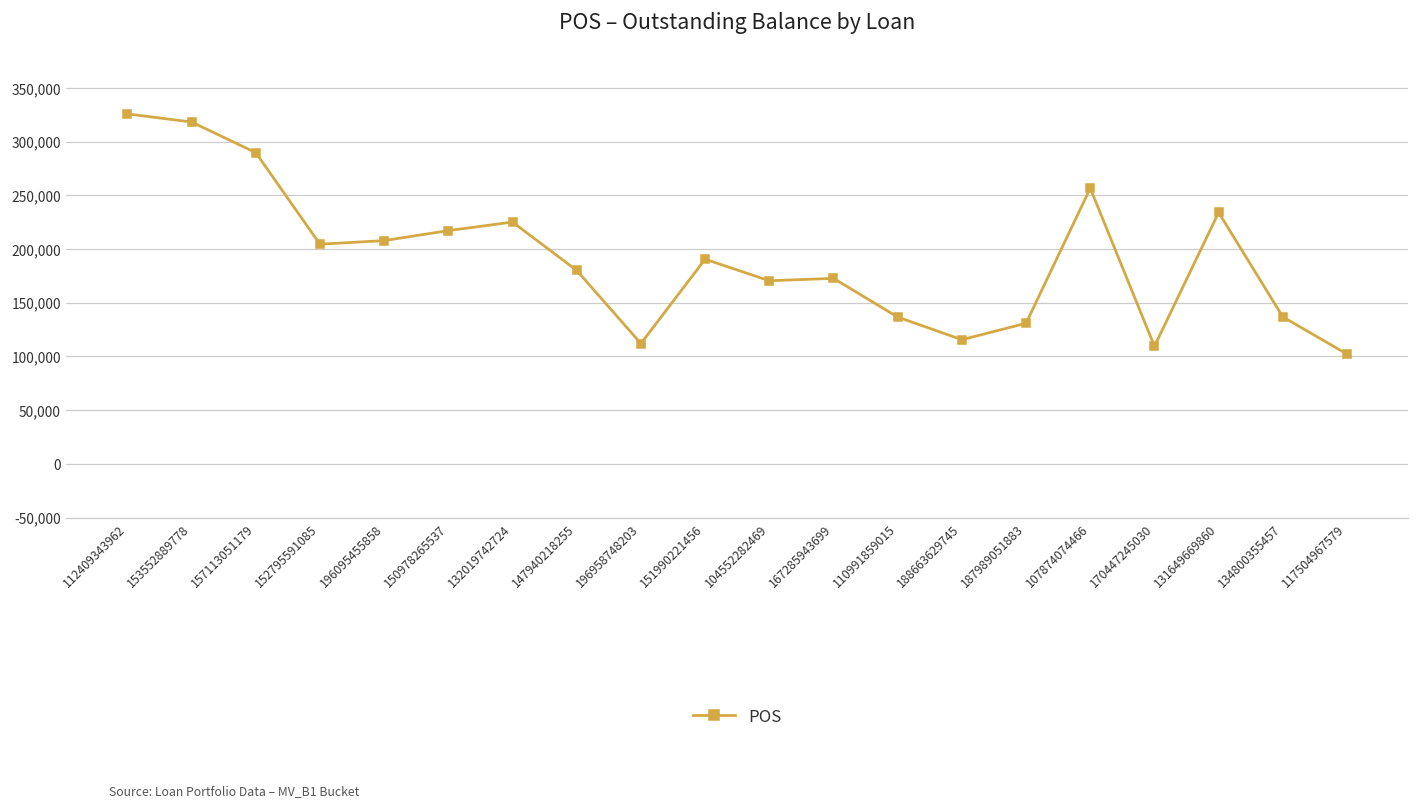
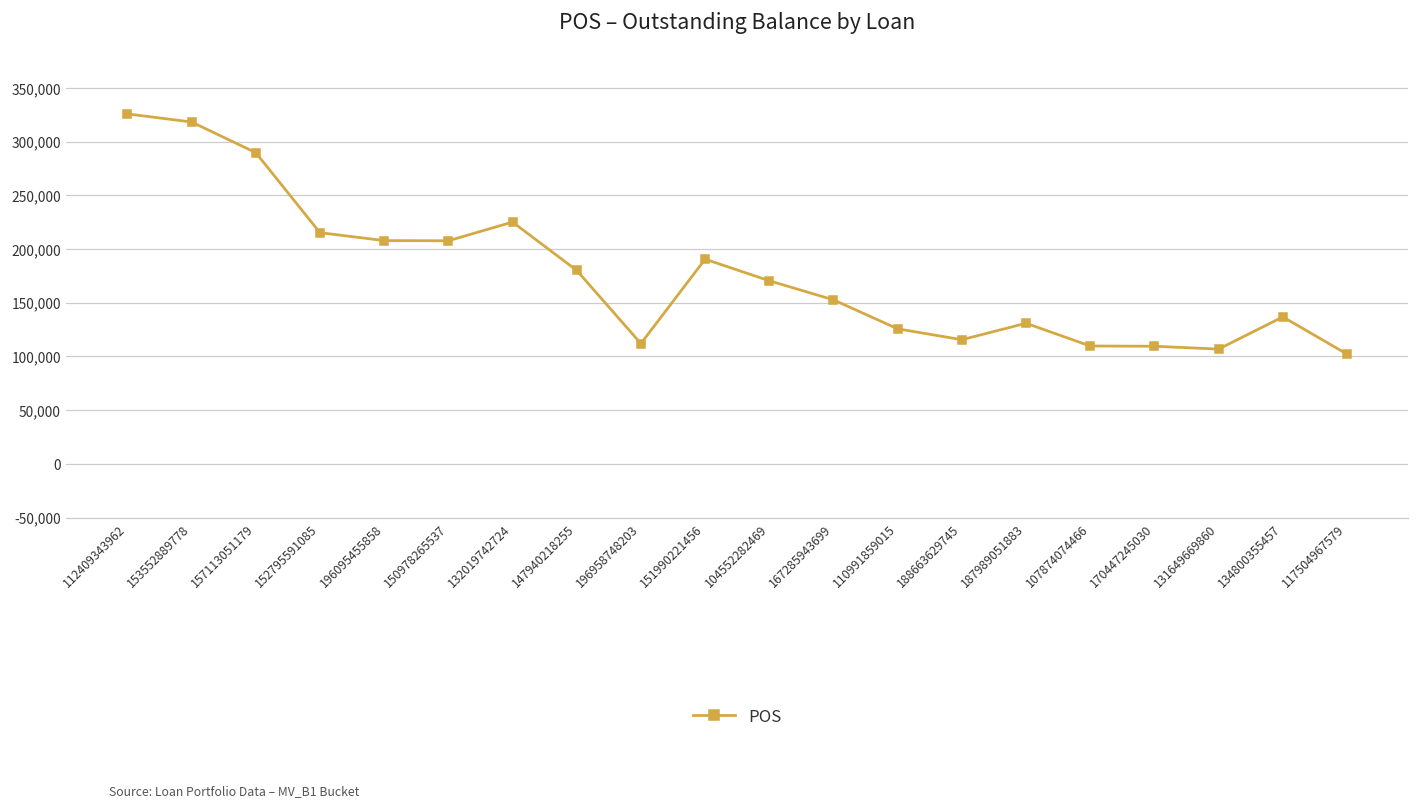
  {
    "112409343962": "330,000",
    "153552889778": "320,000",
    "157113051179": "290,000",
-   "152795591085": "200,000",
+   "152795591085": "220,000",
    "196095455858": "210,000",
-   "150978265537": "220,000",
+   "150978265537": "210,000",
    "132019742724": "230,000",
    "147940218255": "180,000",
    "196958748203": "110,000",
    "151990221456": "190,000",
    "104552282469": "170,000",
-   "167285943699": "170,000",
-   "110991859015": "140,000",
+   "167285943699": "150,000",
+   "110991859015": "130,000",
    "188663629745": "120,000",
    "187989051883": "130,000",
-   "107874074466": "260,000",
+   "107874074466": "110,000",
    "170447245030": "110,000",
-   "131649669860": "230,000",
+   "131649669860": "110,000",
    "134800355457": "140,000",
    "117504967579": "100,000"
  }
